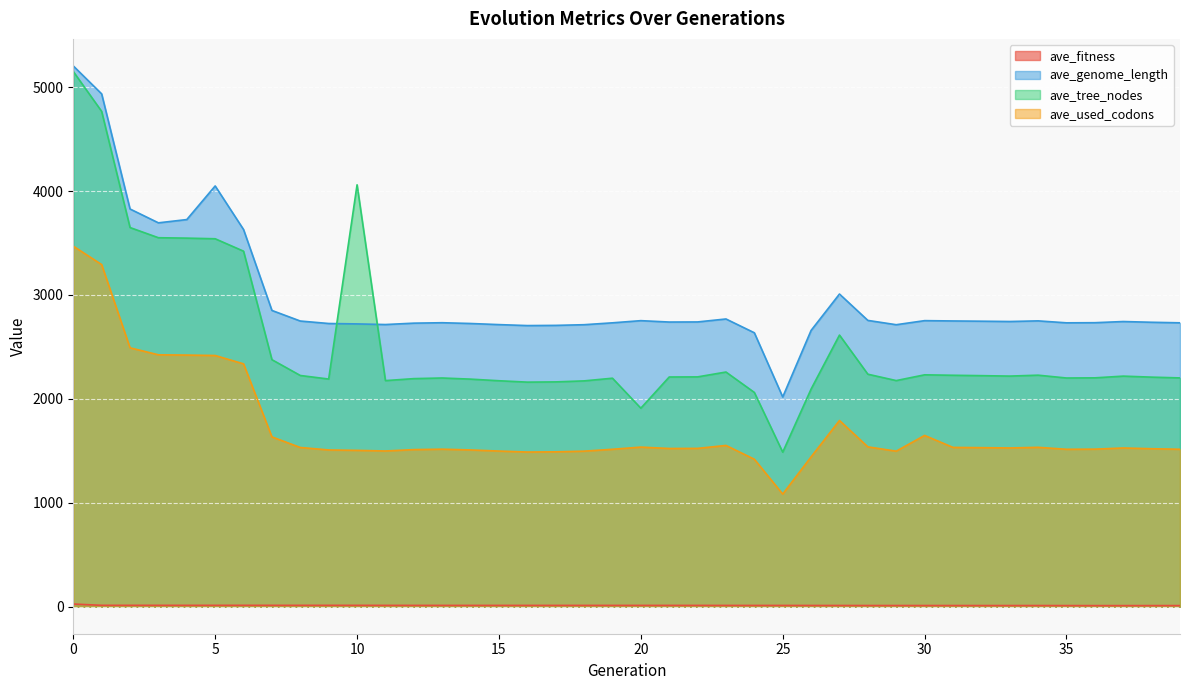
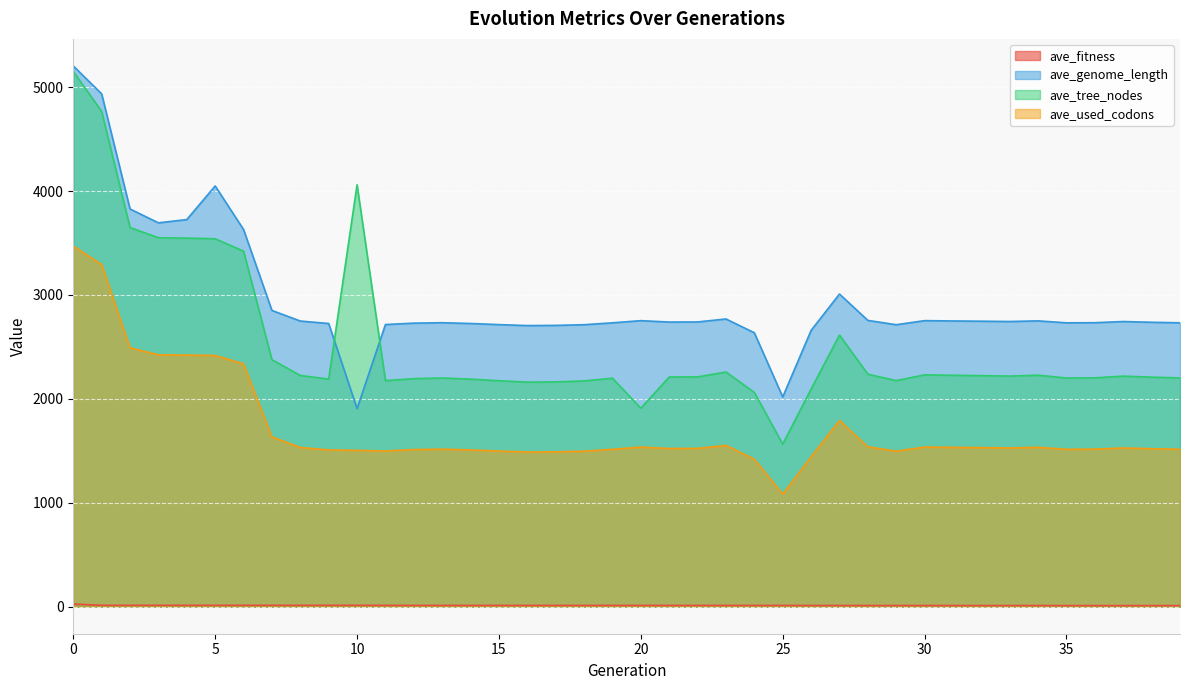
  {
    "ave_fitness": {
      "0": 30,
      "5": 10,
      "10": 10,
      "15": 10,
      "20": 10,
      "25": 10,
      "30": 10,
      "35": 10
    },
    "ave_genome_length": {
      "0": 5200,
      "5": 4050,
-     "10": 2720,
+     "10": 1910,
      "15": 2710,
      "20": 2750,
      "25": 2020,
      "30": 2750,
      "35": 2730
    },
    "ave_tree_nodes": {
      "0": 5150,
      "5": 3540,
      "10": 4060,
      "15": 2170,
      "20": 1910,
-     "25": 1490,
+     "25": 1560,
      "30": 2230,
      "35": 2200
    },
    "ave_used_codons": {
      "0": 3470,
      "5": 2420,
      "10": 1500,
      "15": 1500,
      "20": 1540,
      "25": 1080,
-     "30": 1650,
+     "30": 1540,
      "35": 1510
    }
  }
